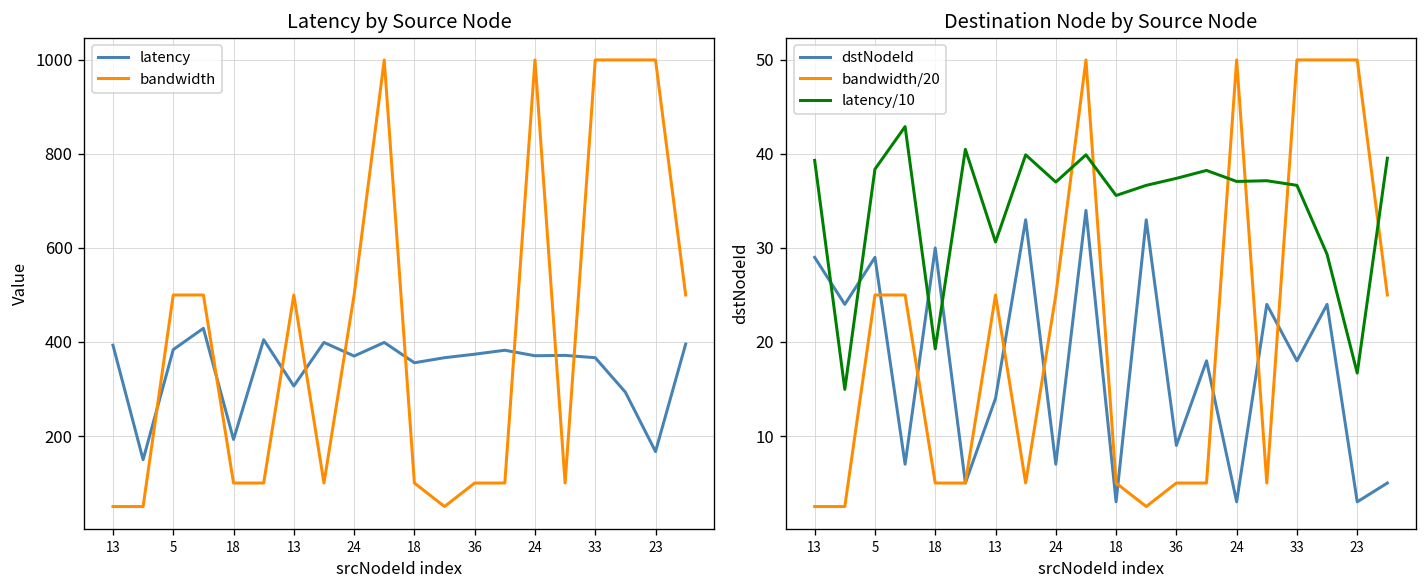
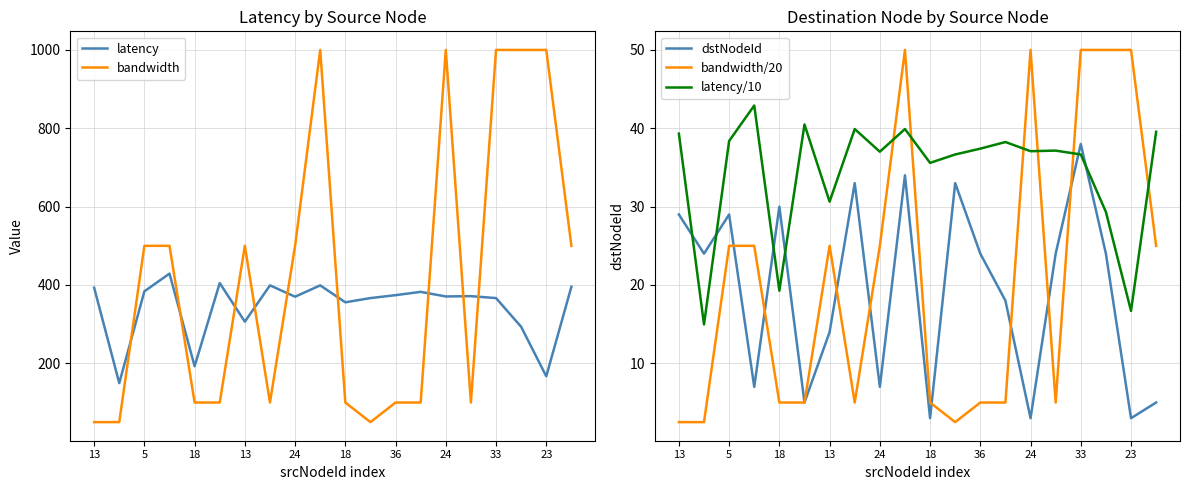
  {
    "Latency by Source Node": {
      "latency": {
        "36": 370,
        "33": 370,
        "23": 170
      },
      "bandwidth": {
        "36": 100,
        "33": 1000,
        "23": 1000
      }
    },
    "Destination Node by Source Node": {
      "dstNodeId": {
-       "36": 9,
-       "33": 18,
+       "36": 24,
+       "33": 38,
        "23": 3
      },
      "bandwidth/20": {
        "36": 5,
        "33": 50,
        "23": 50
      },
      "latency/10": {
        "36": 37,
        "33": 37,
        "23": 17
      }
    }
  }
